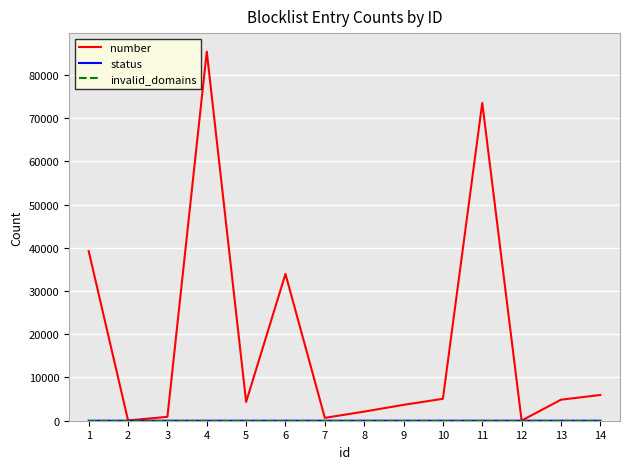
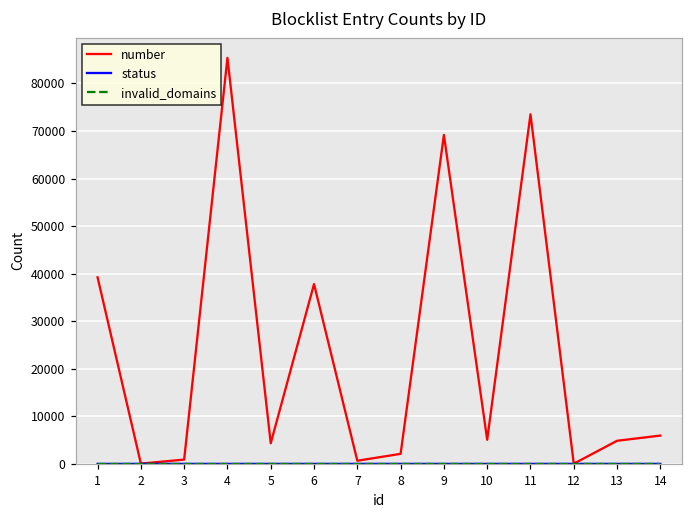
  {
    "number": {
      "1": 39000,
      "3": 1000,
      "4": 85000,
      "5": 4000,
-     "6": 34000,
+     "6": 38000,
      "7": 1000,
      "8": 2000,
-     "9": 4000,
+     "9": 69000,
      "10": 5000,
      "11": 74000,
      "13": 5000,
      "14": 6000
    },
    "invalid_domains": {
      "1": 0,
      "3": 0,
      "4": 0,
      "5": 0,
      "6": 0,
      "7": 0,
      "8": 0,
      "9": 0,
      "10": 0,
      "11": 0,
      "13": 0,
      "14": 0
    }
  }
